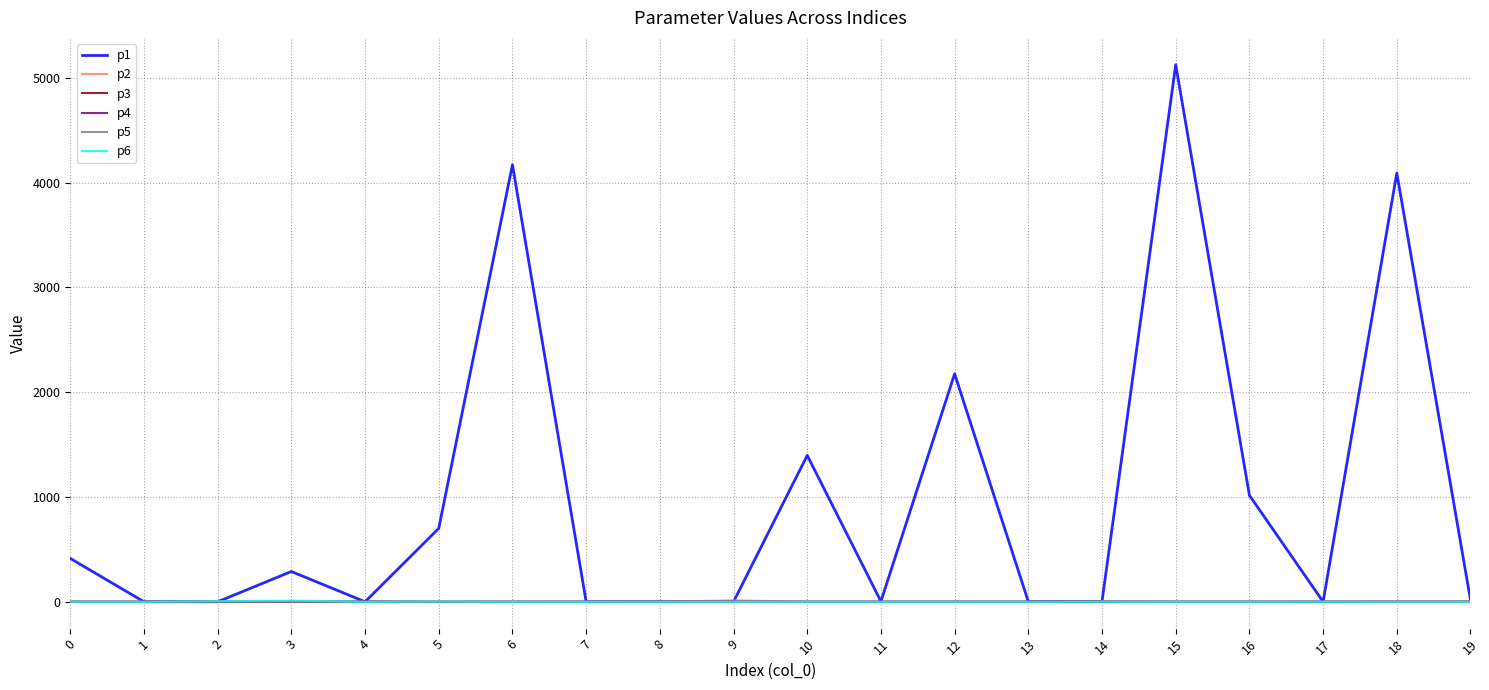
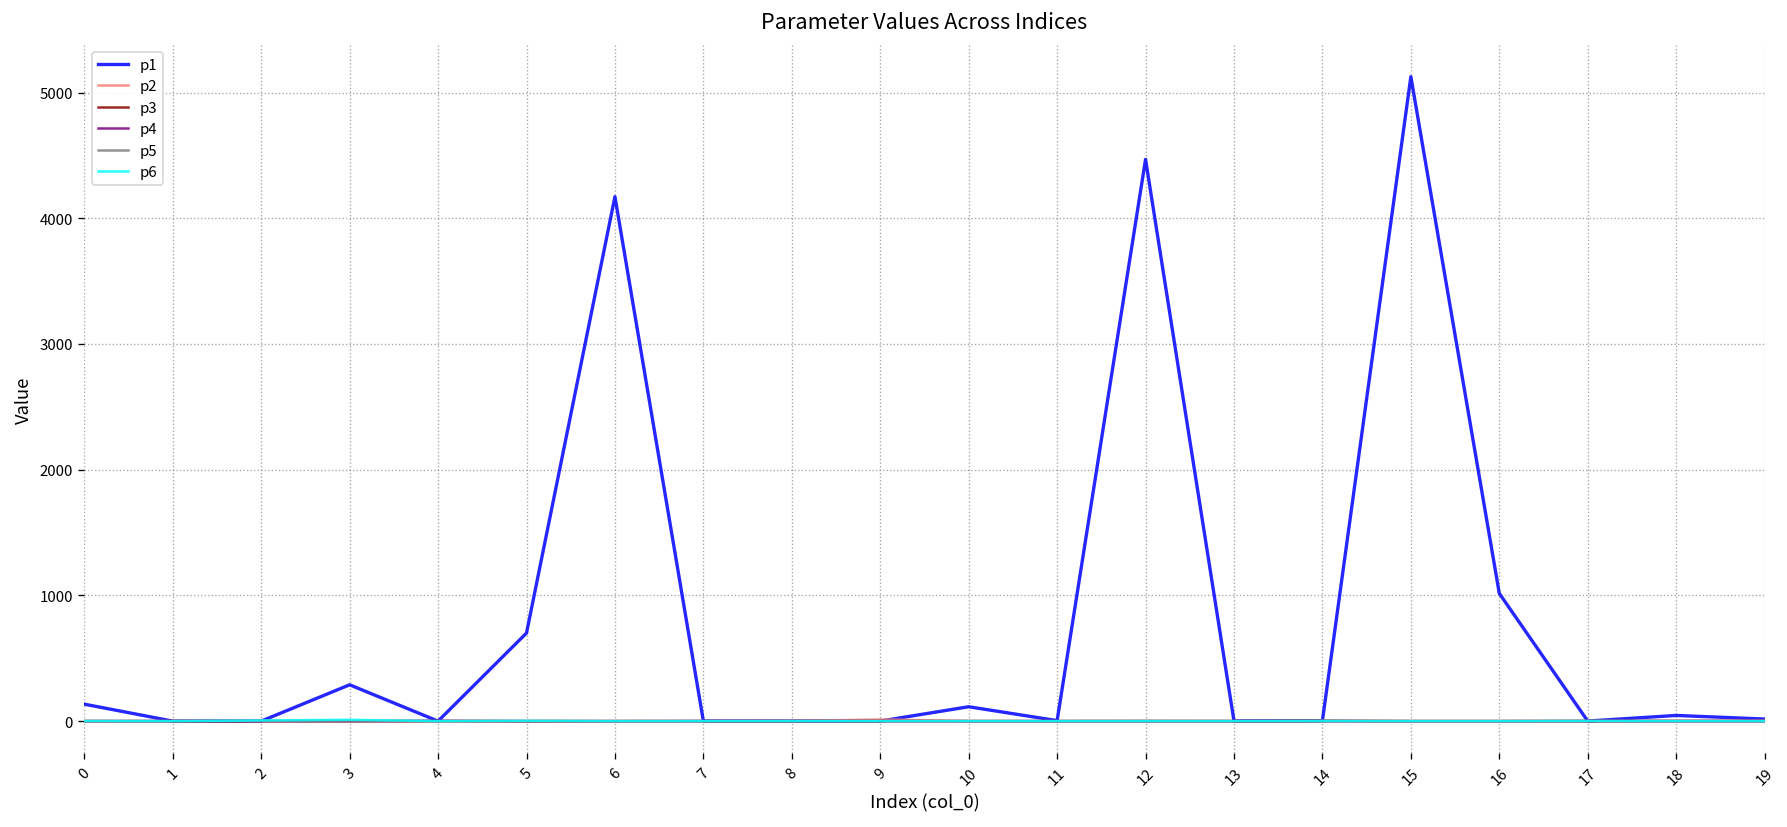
  {
    "p1": {
-     "0": 410,
+     "0": 130,
      "3": 290,
      "5": 700,
      "6": 4170,
-     "10": 1400,
-     "12": 2180,
+     "10": 110,
+     "12": 4470,
      "15": 5130,
      "16": 1020,
-     "18": 4090
+     "18": 50
    }
  }
